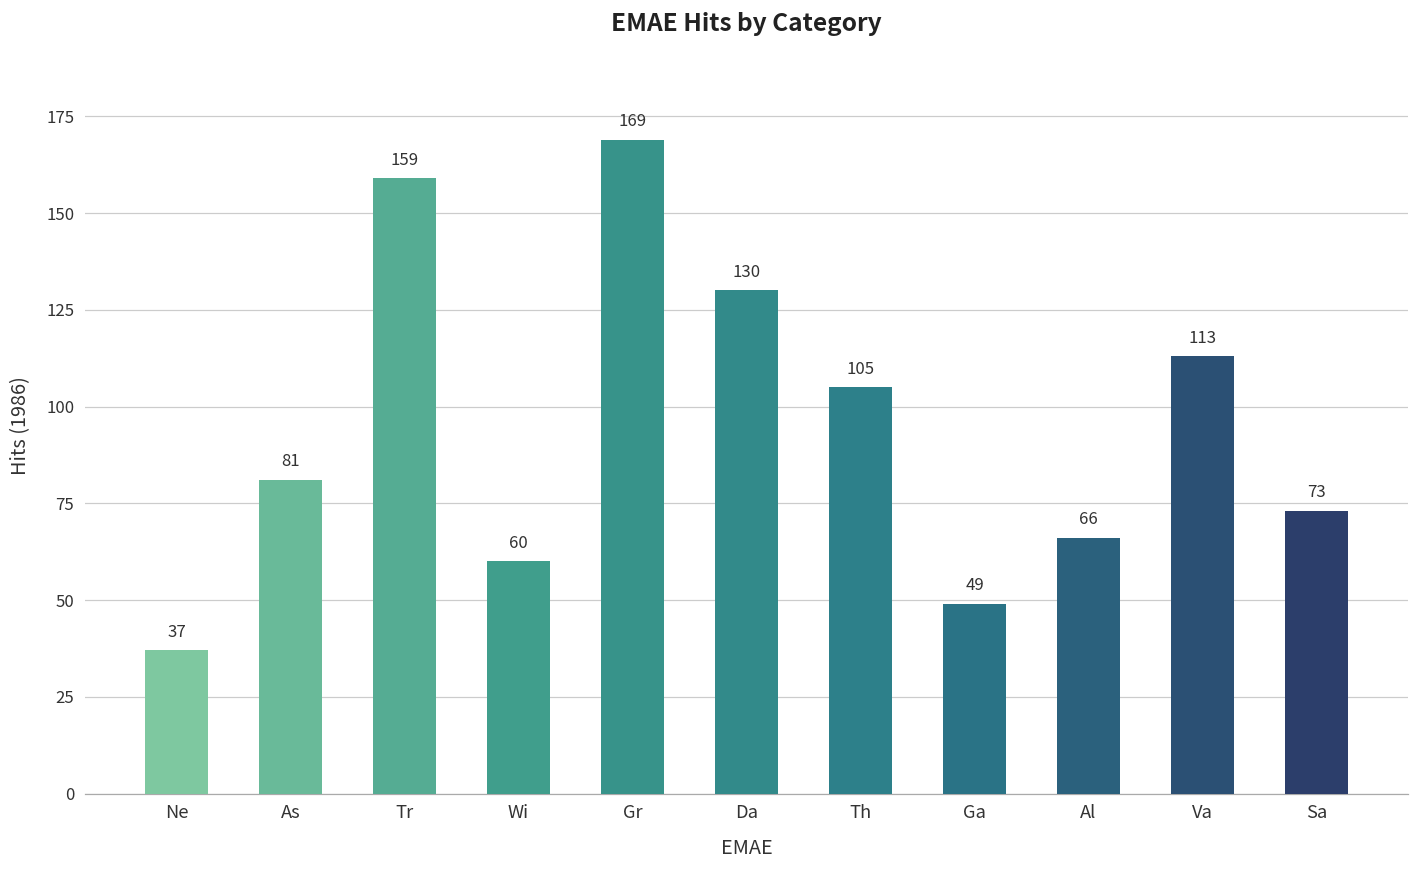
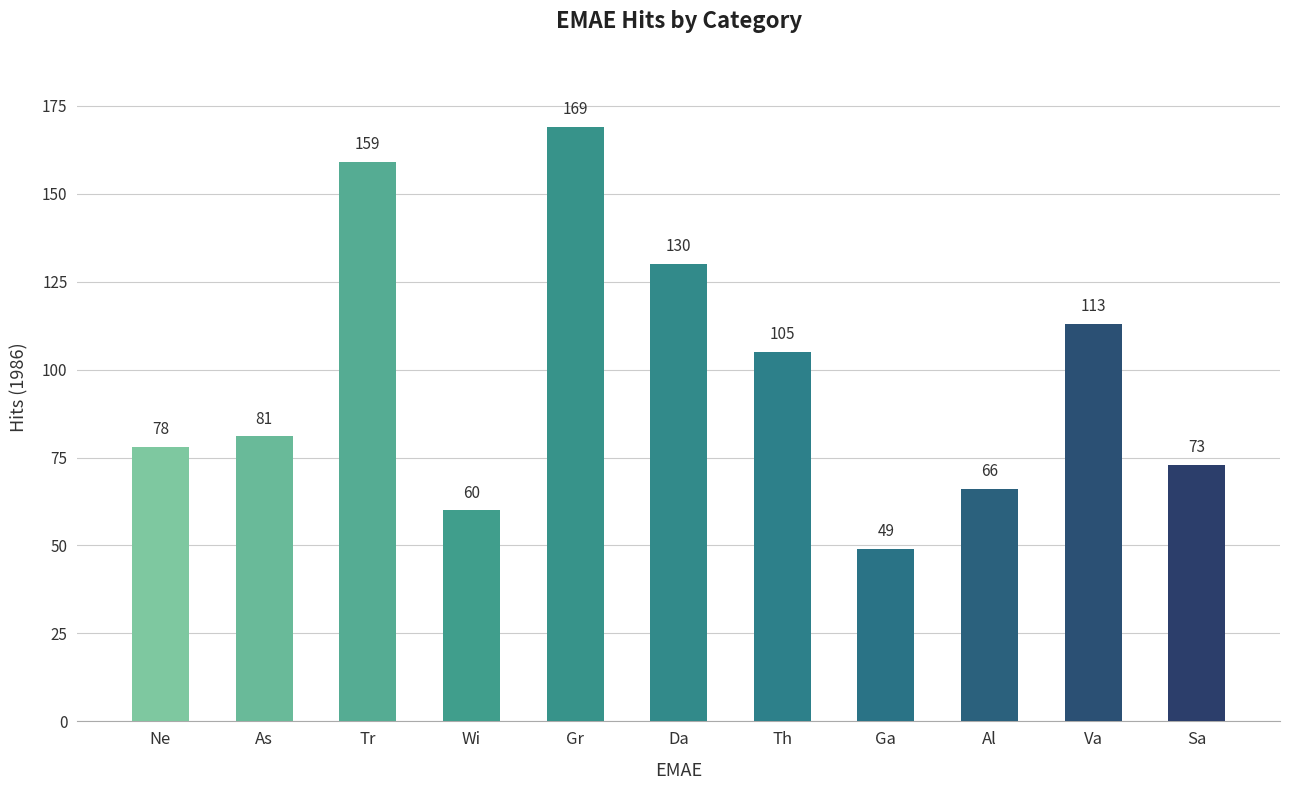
  {
-   "Ne": 37,
+   "Ne": 78,
    "As": 81,
    "Tr": 159,
    "Wi": 60,
    "Gr": 169,
    "Da": 130,
    "Th": 105,
    "Ga": 49,
    "Al": 66,
    "Va": 113,
    "Sa": 73
  }
